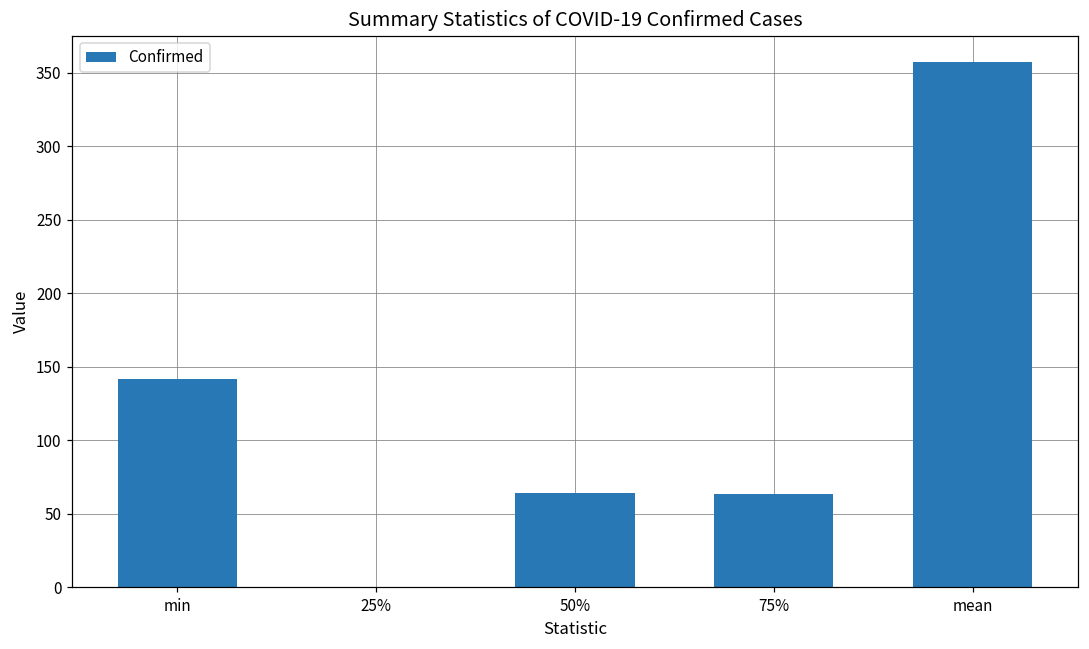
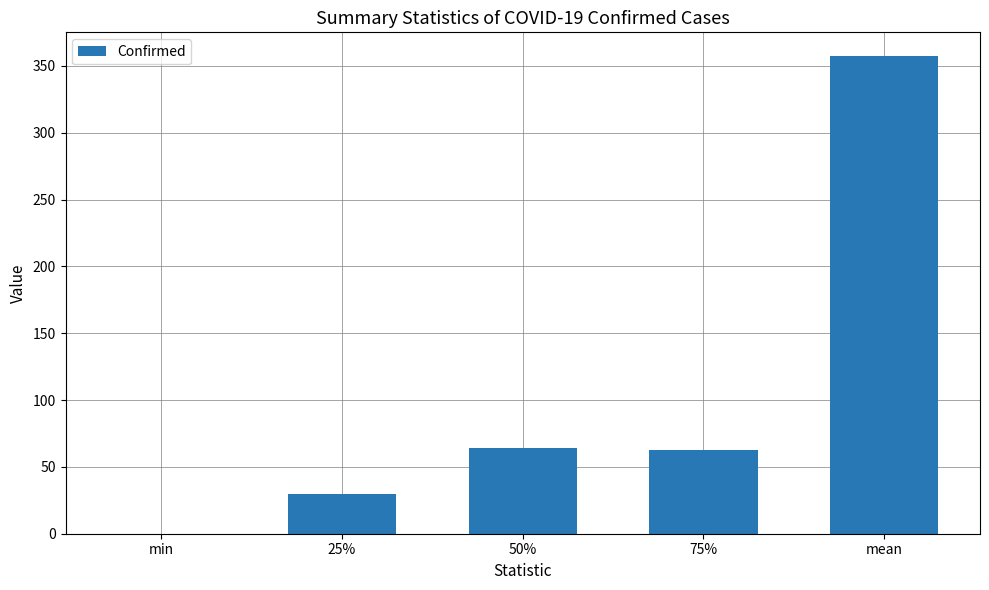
  {
-   "min": 142,
-   "25%": 0,
+   "min": 0,
+   "25%": 30,
    "50%": 64,
    "75%": 63,
    "mean": 357
  }
